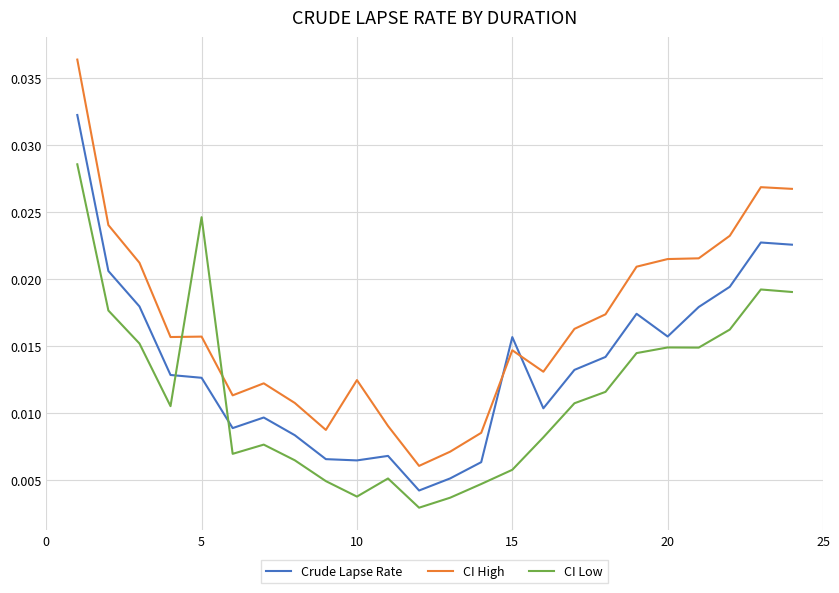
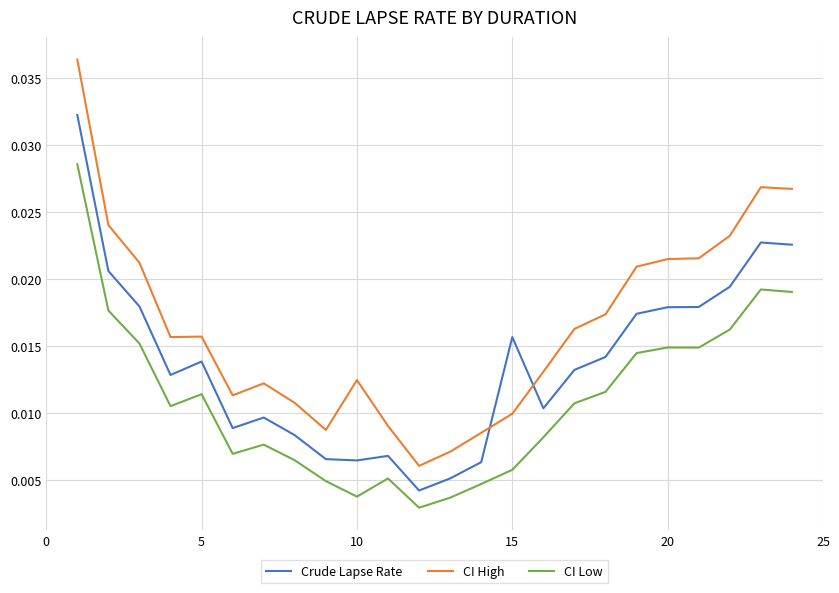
  {
    "Crude Lapse Rate": {
-     "5": 0.0126,
+     "5": 0.0139,
      "10": 0.0065,
      "15": 0.0157,
-     "20": 0.0157
+     "20": 0.0179
    },
    "CI High": {
      "5": 0.0157,
      "10": 0.0125,
-     "15": 0.0147,
+     "15": 0.0100,
      "20": 0.0215
    },
    "CI Low": {
-     "5": 0.0246,
+     "5": 0.0114,
      "10": 0.0038,
      "15": 0.0058,
      "20": 0.0149
    }
  }
